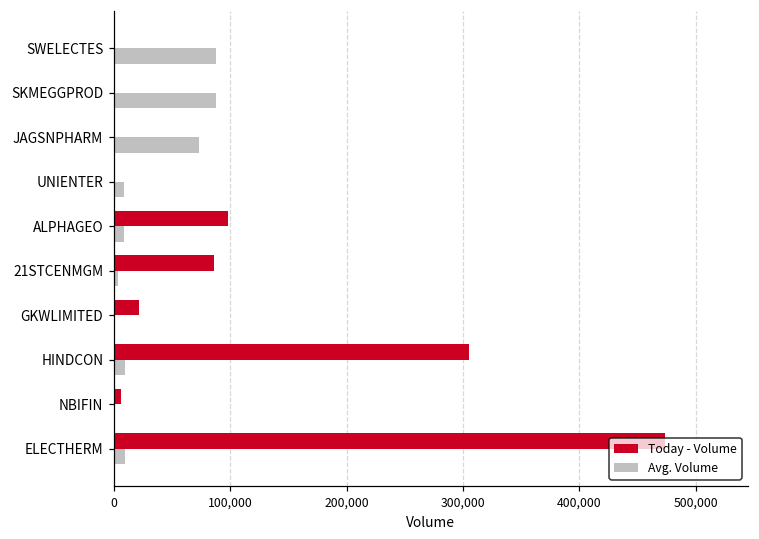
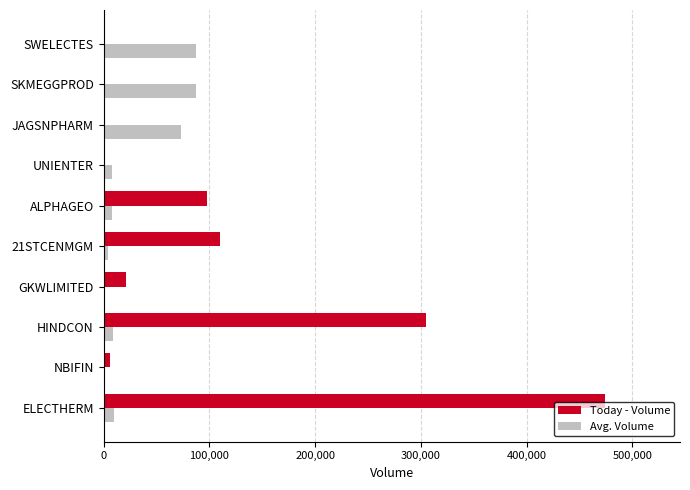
  {
    "Today - Volume": {
      "ALPHAGEO": "98,000",
-     "21STCENMGM": "86,000",
+     "21STCENMGM": "110,000",
      "GKWLIMITED": "21,000",
      "HINDCON": "305,000",
      "NBIFIN": "6,000",
      "ELECTHERM": "474,000"
    },
    "Avg. Volume": {
      "SWELECTES": "88,000",
      "SKMEGGPROD": "88,000",
      "JAGSNPHARM": "73,000",
      "UNIENTER": "8,000",
      "ALPHAGEO": "8,000",
      "21STCENMGM": "4,000",
      "HINDCON": "9,000",
      "ELECTHERM": "10,000"
    }
  }
